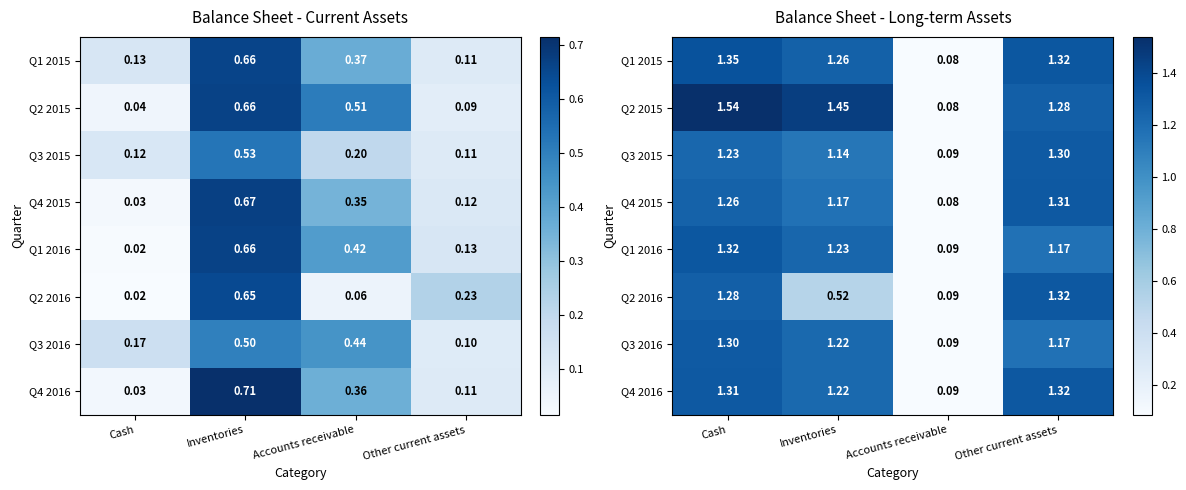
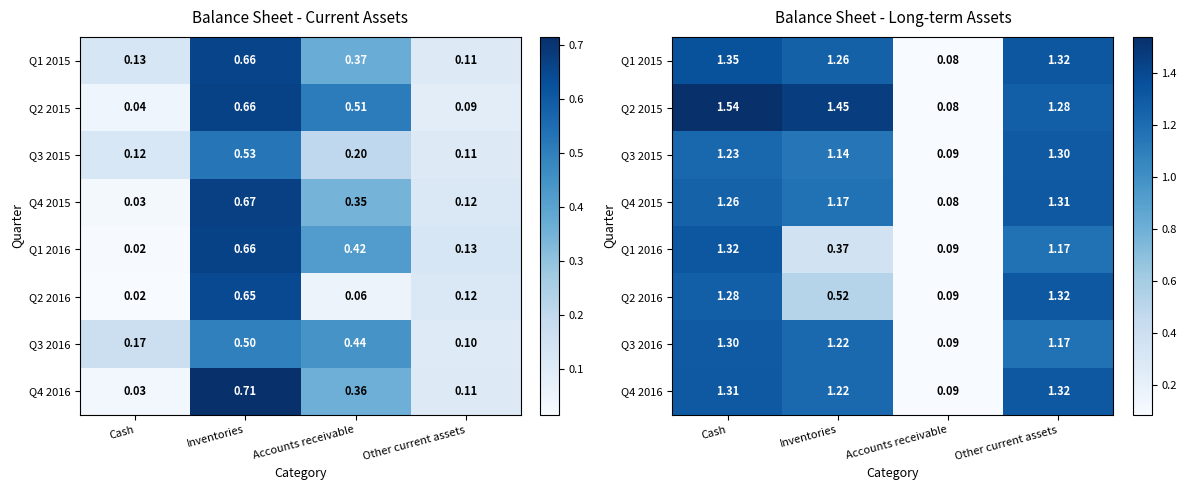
  {
    "Balance Sheet - Current Assets": {
      "Q1 2015": {
        "Cash": 0.13,
        "Inventories": 0.66,
        "Accounts receivable": 0.37,
        "Other current assets": 0.11
      },
      "Q2 2015": {
        "Cash": 0.04,
        "Inventories": 0.66,
        "Accounts receivable": 0.51,
        "Other current assets": 0.09
      },
      "Q3 2015": {
        "Cash": 0.12,
        "Inventories": 0.53,
        "Accounts receivable": 0.20,
        "Other current assets": 0.11
      },
      "Q4 2015": {
        "Cash": 0.03,
        "Inventories": 0.67,
        "Accounts receivable": 0.35,
        "Other current assets": 0.12
      },
      "Q1 2016": {
        "Cash": 0.02,
        "Inventories": 0.66,
        "Accounts receivable": 0.42,
        "Other current assets": 0.13
      },
      "Q2 2016": {
        "Cash": 0.02,
        "Inventories": 0.65,
        "Accounts receivable": 0.06,
-       "Other current assets": 0.23
+       "Other current assets": 0.12
      },
      "Q3 2016": {
        "Cash": 0.17,
        "Inventories": 0.50,
        "Accounts receivable": 0.44,
        "Other current assets": 0.10
      },
      "Q4 2016": {
        "Cash": 0.03,
        "Inventories": 0.71,
        "Accounts receivable": 0.36,
        "Other current assets": 0.11
      }
    },
    "Balance Sheet - Long-term Assets": {
      "Q1 2015": {
        "Cash": 1.35,
        "Inventories": 1.26,
        "Accounts receivable": 0.08,
        "Other current assets": 1.32
      },
      "Q2 2015": {
        "Cash": 1.54,
        "Inventories": 1.45,
        "Accounts receivable": 0.08,
        "Other current assets": 1.28
      },
      "Q3 2015": {
        "Cash": 1.23,
        "Inventories": 1.14,
        "Accounts receivable": 0.09,
        "Other current assets": 1.30
      },
      "Q4 2015": {
        "Cash": 1.26,
        "Inventories": 1.17,
        "Accounts receivable": 0.08,
        "Other current assets": 1.31
      },
      "Q1 2016": {
        "Cash": 1.32,
-       "Inventories": 1.23,
+       "Inventories": 0.37,
        "Accounts receivable": 0.09,
        "Other current assets": 1.17
      },
      "Q2 2016": {
        "Cash": 1.28,
        "Inventories": 0.52,
        "Accounts receivable": 0.09,
        "Other current assets": 1.32
      },
      "Q3 2016": {
        "Cash": 1.30,
        "Inventories": 1.22,
        "Accounts receivable": 0.09,
        "Other current assets": 1.17
      },
      "Q4 2016": {
        "Cash": 1.31,
        "Inventories": 1.22,
        "Accounts receivable": 0.09,
        "Other current assets": 1.32
      }
    }
  }
